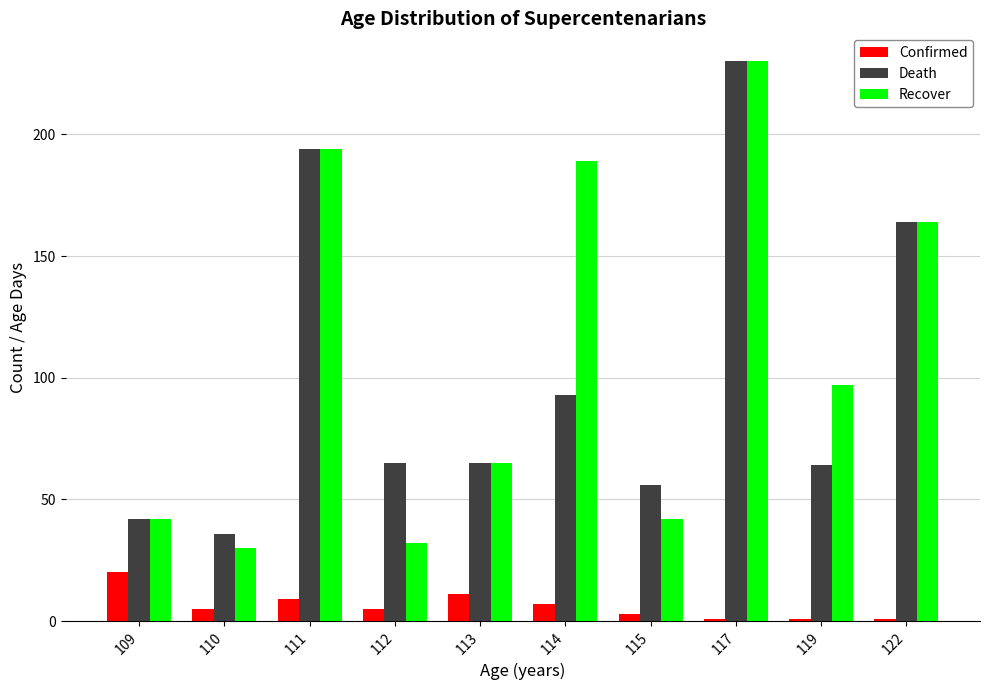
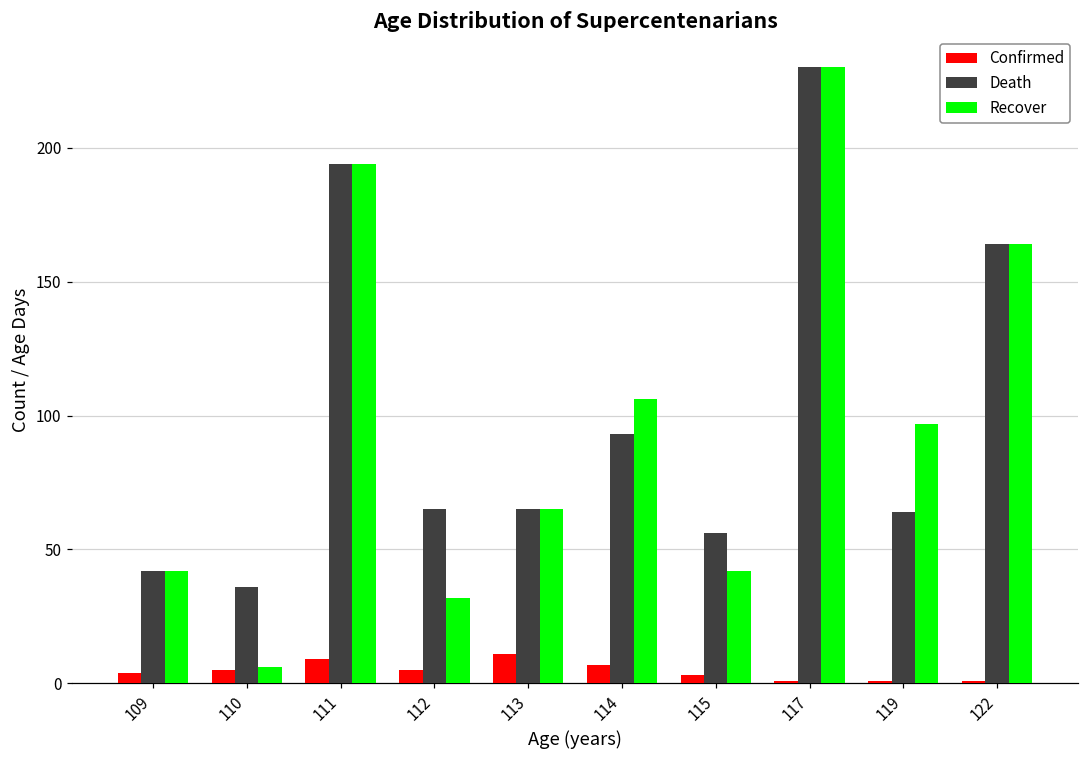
  {
    "Confirmed": {
-     "109": 20,
+     "109": 4,
      "110": 5,
      "111": 9,
      "112": 5,
      "113": 11,
      "114": 7,
      "115": 3
    },
    "Death": {
      "109": 42,
      "110": 36,
      "111": 194,
      "112": 65,
      "113": 65,
      "114": 93,
      "115": 56,
      "117": 230,
      "119": 64,
      "122": 164
    },
    "Recover": {
      "109": 42,
-     "110": 30,
+     "110": 6,
      "111": 194,
      "112": 32,
      "113": 65,
-     "114": 189,
+     "114": 106,
      "115": 42,
      "117": 230,
      "119": 97,
      "122": 164
    }
  }
